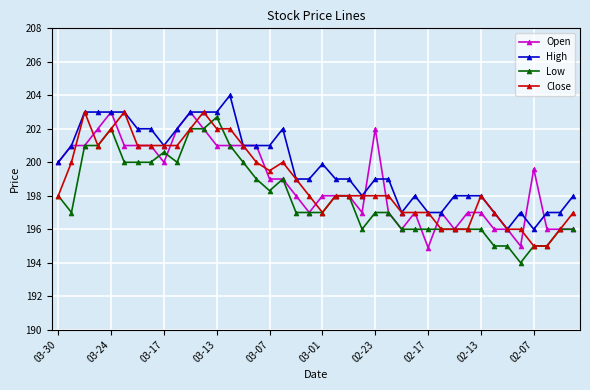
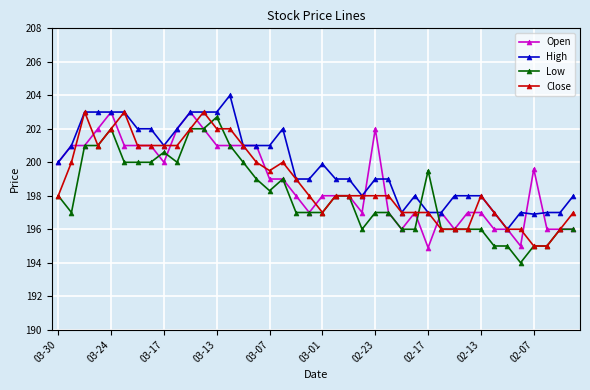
  {
    "Open": {
      "03-17": 200.0,
      "03-13": 201.0,
      "03-07": 199.0,
      "03-01": 198.0,
      "02-23": 202.0,
      "02-17": 194.9,
      "02-13": 197.0,
      "02-07": 199.6
    },
    "High": {
      "03-13": 203.0,
      "03-07": 201.0,
      "03-01": 199.9,
      "02-23": 199.0,
-     "02-07": 196.0
+     "02-07": 196.9
    },
    "Low": {
      "03-17": 200.6,
      "03-13": 202.7,
      "03-07": 198.3,
      "02-23": 197.0,
-     "02-17": 196.0,
+     "02-17": 199.5,
      "02-13": 196.0
    },
    "Close": {
      "03-13": 202.0,
      "03-07": 199.5,
      "02-23": 198.0
    }
  }
